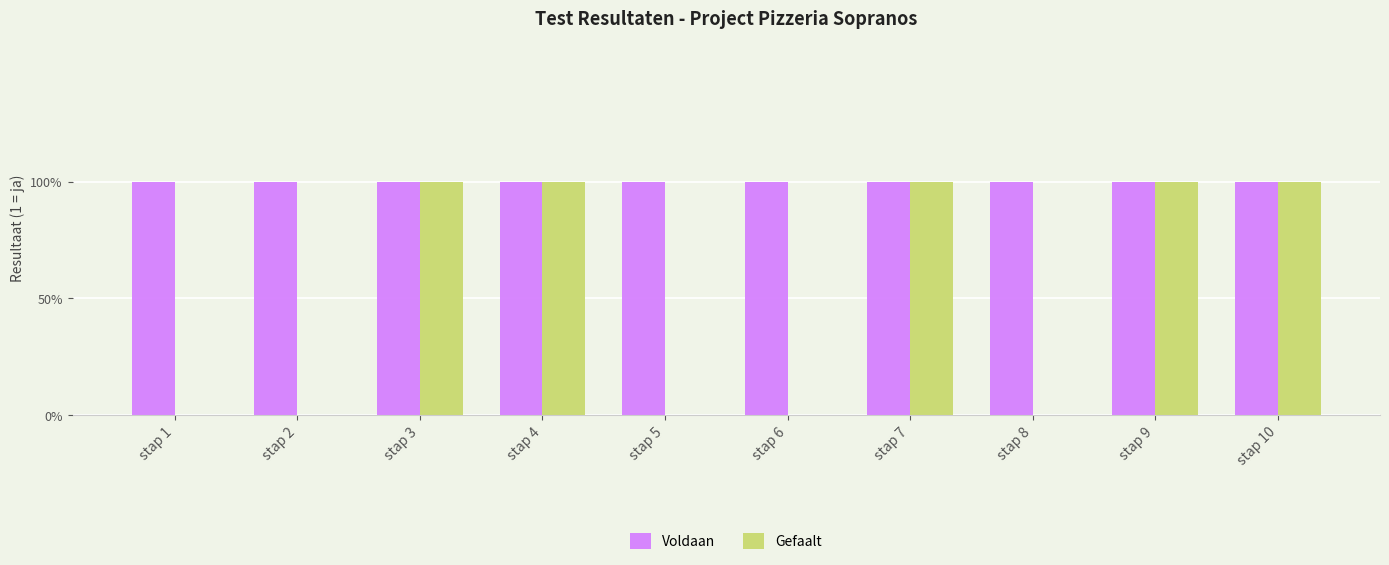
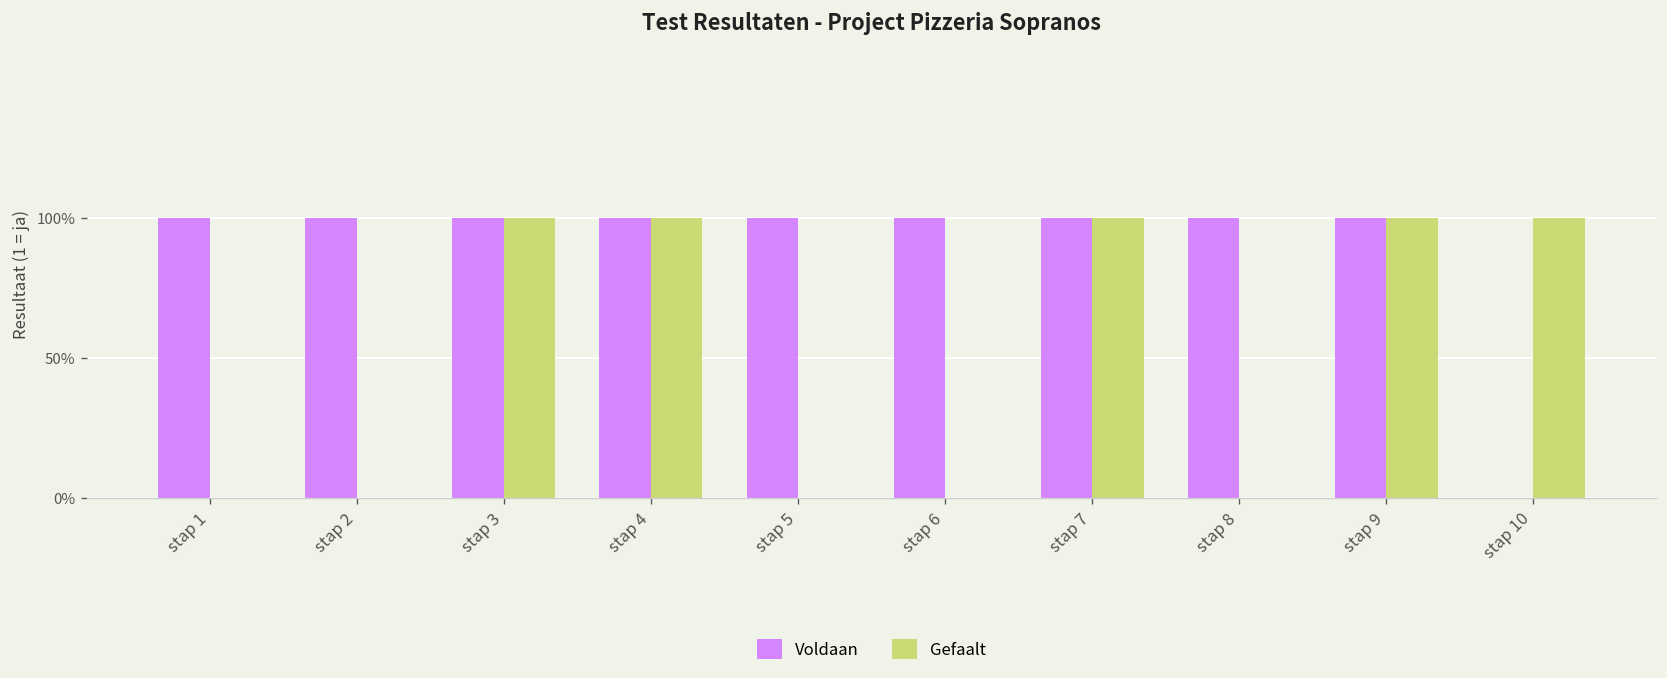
  {
    "Voldaan": {
      "stap 1": "100%",
      "stap 2": "100%",
      "stap 3": "100%",
      "stap 4": "100%",
      "stap 5": "100%",
      "stap 6": "100%",
      "stap 7": "100%",
      "stap 8": "100%",
      "stap 9": "100%",
-     "stap 10": "100%"
+     "stap 10": "0%"
    },
    "Gefaalt": {
      "stap 1": "0%",
      "stap 2": "0%",
      "stap 3": "100%",
      "stap 4": "100%",
      "stap 5": "0%",
      "stap 6": "0%",
      "stap 7": "100%",
      "stap 8": "0%",
      "stap 9": "100%",
      "stap 10": "100%"
    }
  }
